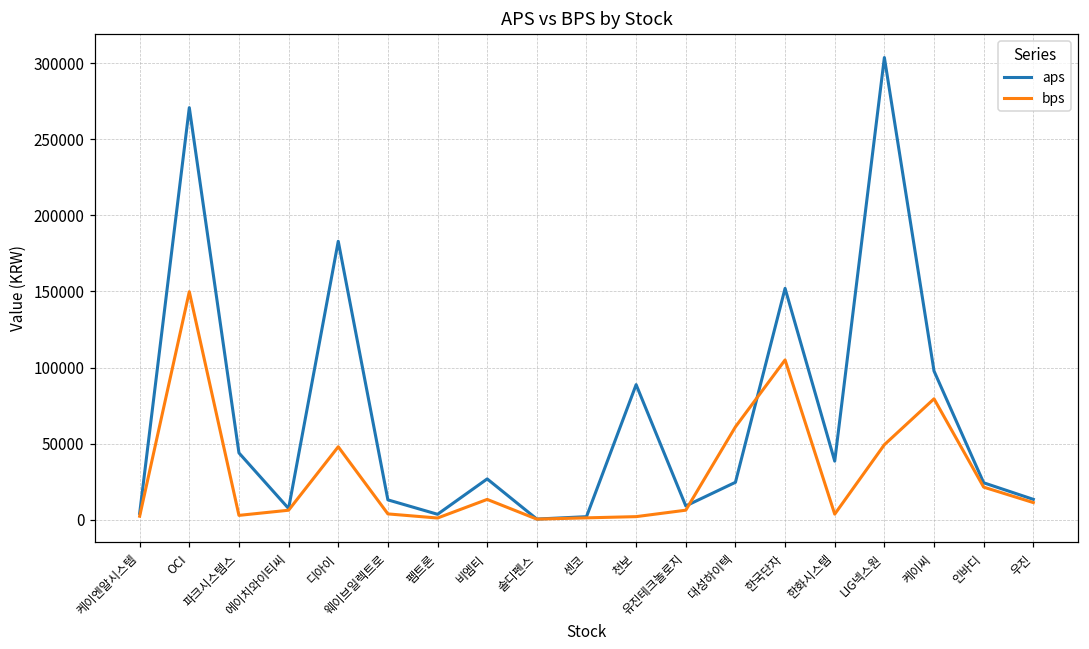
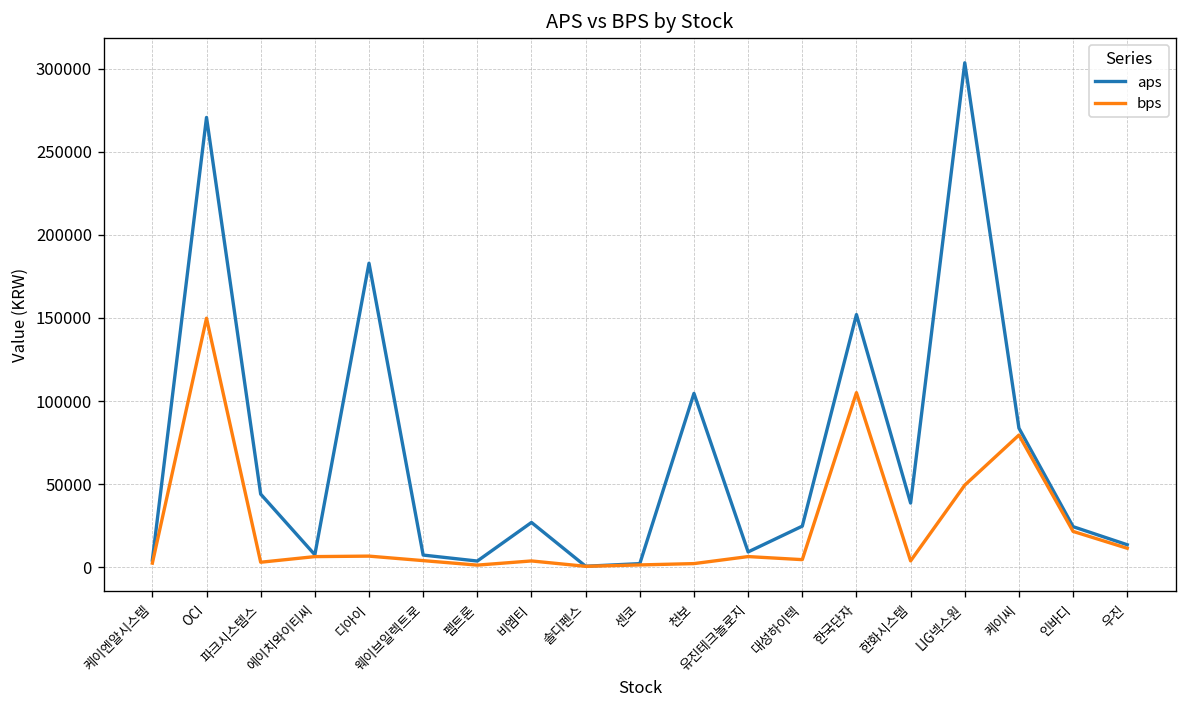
  {
    "aps": {
      "케이엔알시스템": 4000,
      "OCI": 271000,
      "파크시스템스": 44000,
      "디아이": 183000,
-     "웨이브일렉트로": 13000,
+     "웨이브일렉트로": 7000,
      "펨트론": 4000,
      "비엠티": 27000,
-     "천보": 89000,
+     "천보": 105000,
      "유진테크놀로지": 9000,
      "대성하이텍": 25000,
      "한국단자": 152000,
      "한화시스템": 39000,
      "LIG넥스원": 304000,
-     "케이씨": 98000,
+     "케이씨": 84000,
      "인바디": 24000,
      "우진": 13000
    },
    "bps": {
      "케이엔알시스템": 2000,
      "OCI": 150000,
      "파크시스템스": 3000,
-     "디아이": 48000,
+     "디아이": 7000,
      "웨이브일렉트로": 4000,
      "펨트론": 1000,
-     "비엠티": 13000,
+     "비엠티": 4000,
      "천보": 2000,
      "유진테크놀로지": 6000,
-     "대성하이텍": 61000,
+     "대성하이텍": 5000,
      "한국단자": 105000,
      "한화시스템": 4000,
      "LIG넥스원": 49000,
      "케이씨": 80000,
      "인바디": 22000,
      "우진": 11000
    }
  }
